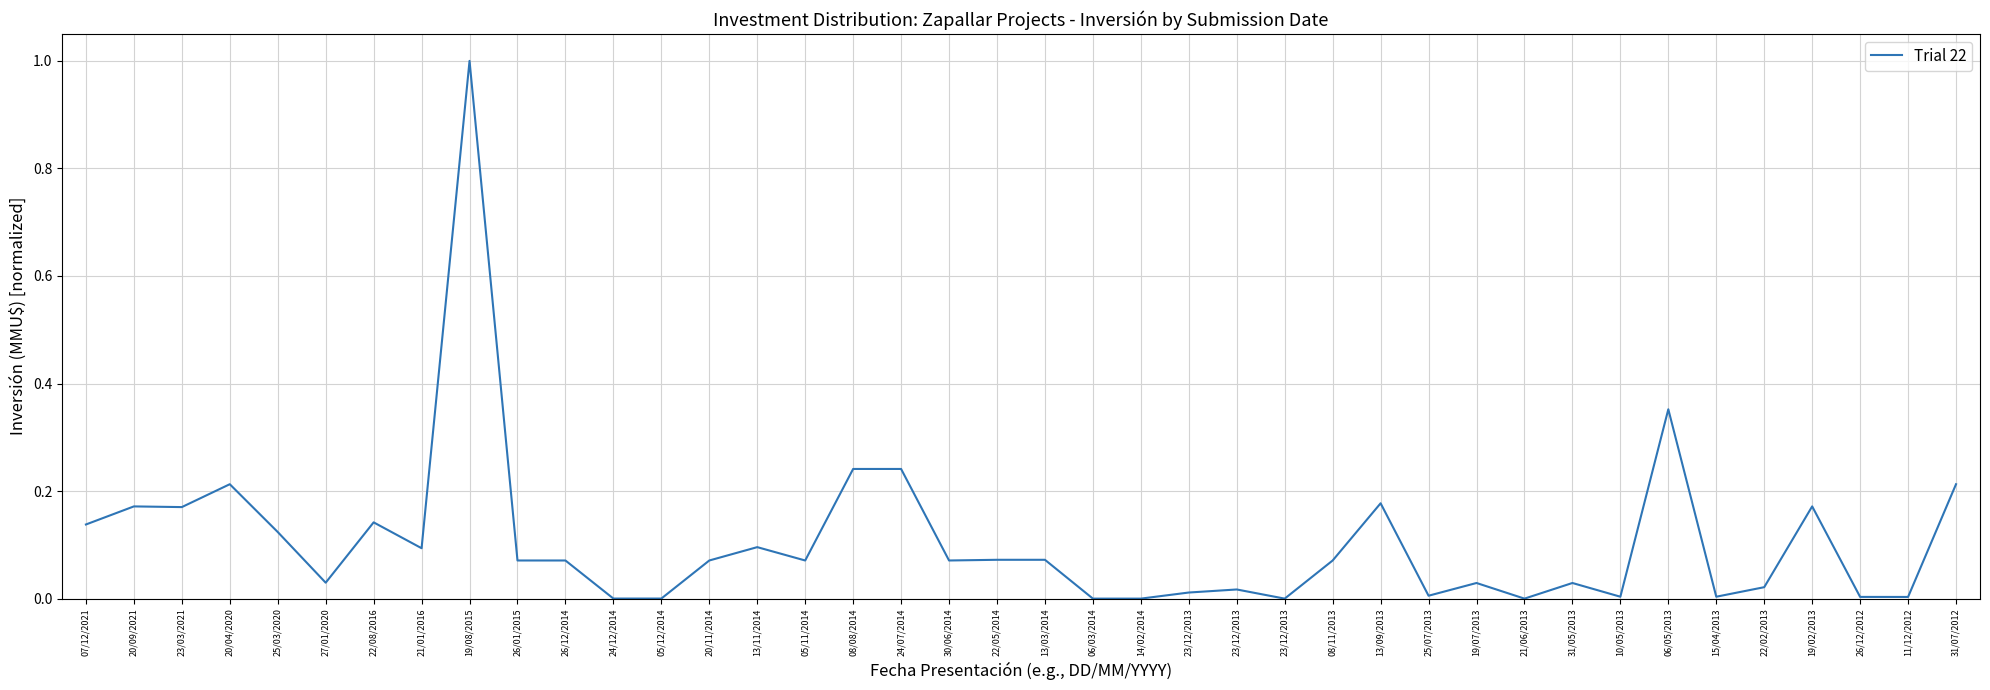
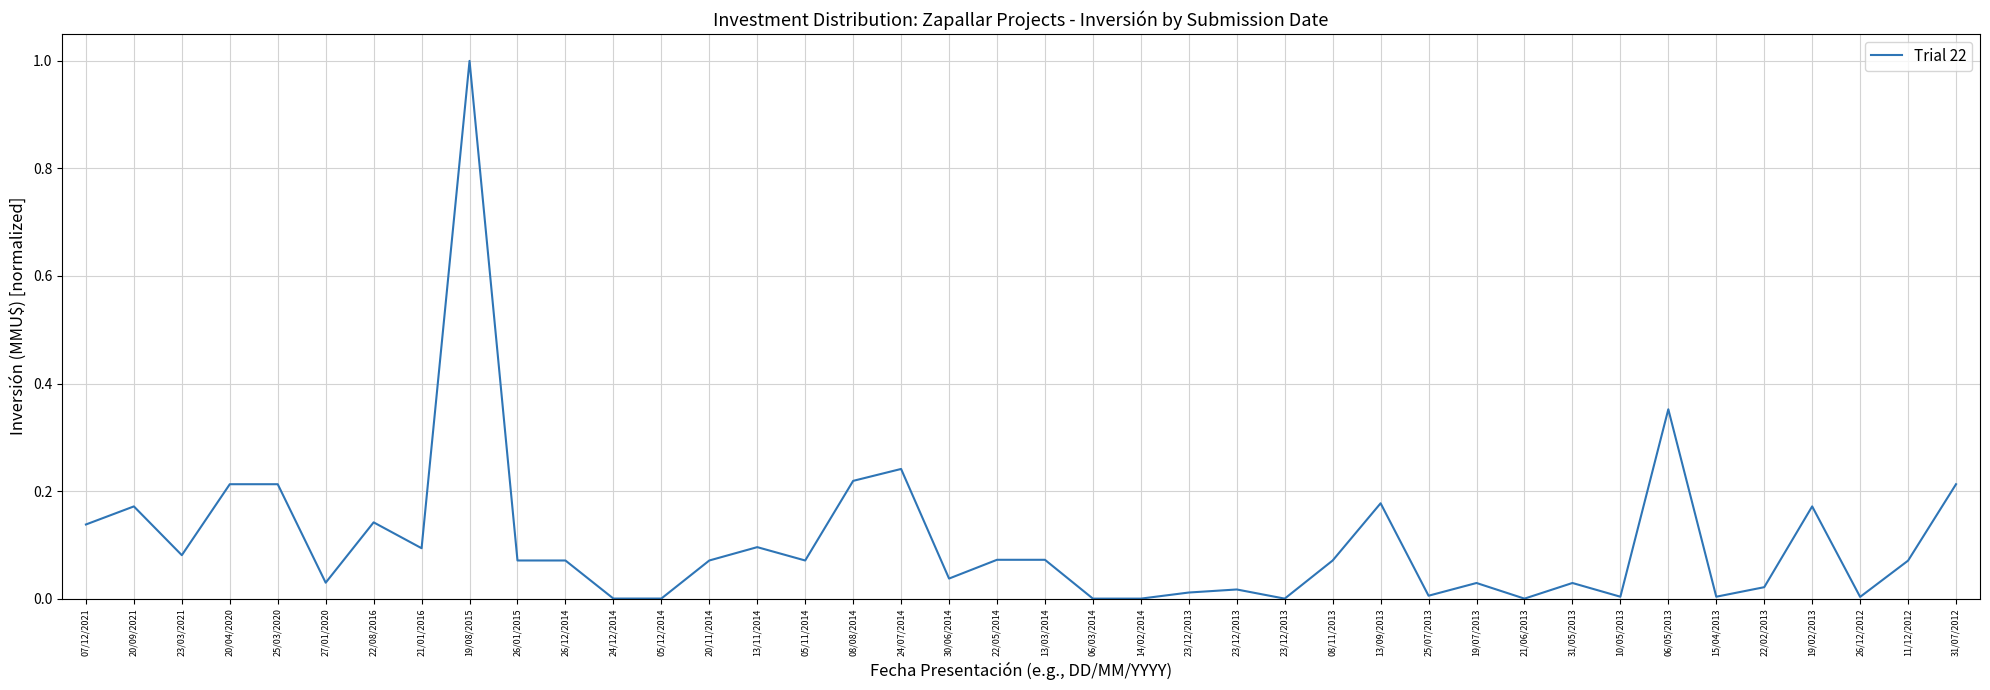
  {
    "07/12/2021": 0.14,
    "20/09/2021": 0.17,
-   "23/03/2021": 0.17,
+   "23/03/2021": 0.08,
    "20/04/2020": 0.21,
-   "25/03/2020": 0.12,
+   "25/03/2020": 0.21,
    "27/01/2020": 0.03,
    "22/08/2016": 0.14,
    "21/01/2016": 0.09,
    "19/08/2015": 1.00,
    "26/01/2015": 0.07,
    "26/12/2014": 0.07,
    "24/12/2014": 0.00,
    "05/12/2014": 0.00,
    "20/11/2014": 0.07,
    "13/11/2014": 0.10,
    "05/11/2014": 0.07,
-   "08/08/2014": 0.24,
+   "08/08/2014": 0.22,
    "24/07/2014": 0.24,
-   "30/06/2014": 0.07,
+   "30/06/2014": 0.04,
    "22/05/2014": 0.07,
    "13/03/2014": 0.07,
    "06/03/2014": 0.00,
    "14/02/2014": 0.00,
    "08/11/2013": 0.07,
    "13/09/2013": 0.18,
    "25/07/2013": 0.01,
    "19/07/2013": 0.03,
    "21/06/2013": 0.00,
    "31/05/2013": 0.03,
    "10/05/2013": 0.00,
    "06/05/2013": 0.35,
    "15/04/2013": 0.00,
    "22/02/2013": 0.02,
    "19/02/2013": 0.17,
    "26/12/2012": 0.00,
-   "11/12/2012": 0.00,
+   "11/12/2012": 0.07,
    "31/07/2012": 0.21
  }
